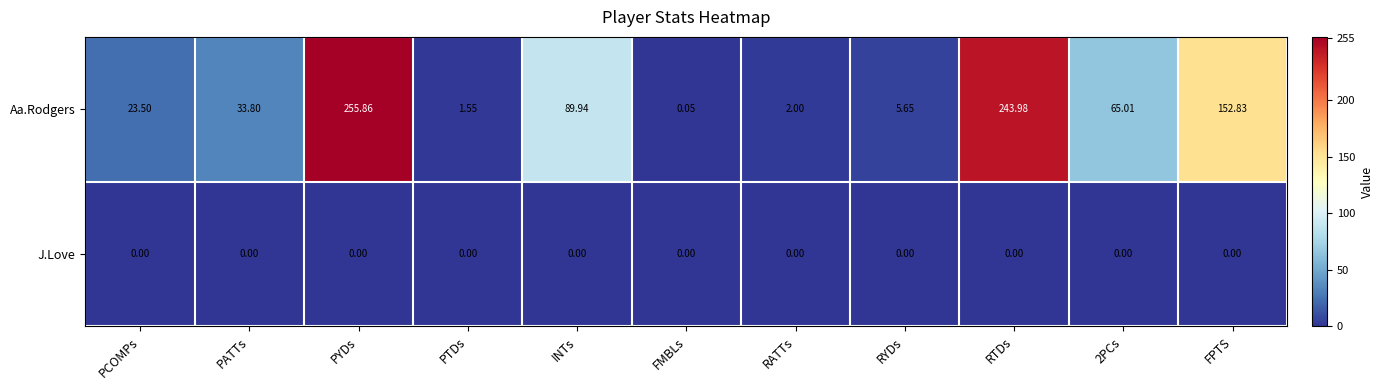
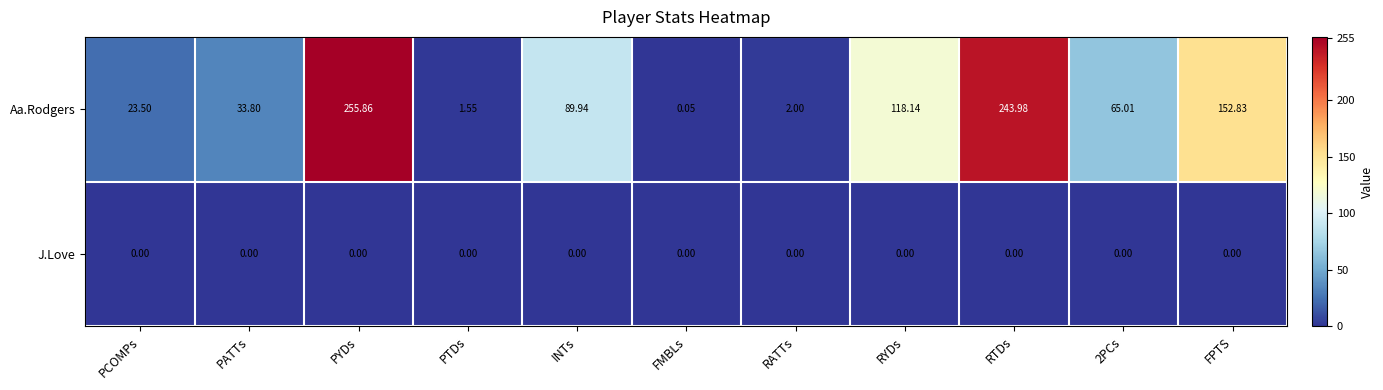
  {
    "Aa.Rodgers": {
      "PCOMPs": 23.50,
      "PATTs": 33.80,
      "PYDs": 255.86,
      "PTDs": 1.55,
      "INTs": 89.94,
      "FMBLs": 0.05,
      "RATTs": 2.00,
-     "RYDs": 5.65,
+     "RYDs": 118.14,
      "RTDs": 243.98,
      "2PCs": 65.01,
      "FPTS": 152.83
    },
    "J.Love": {
      "PCOMPs": 0.00,
      "PATTs": 0.00,
      "PYDs": 0.00,
      "PTDs": 0.00,
      "INTs": 0.00,
      "FMBLs": 0.00,
      "RATTs": 0.00,
      "RYDs": 0.00,
      "RTDs": 0.00,
      "2PCs": 0.00,
      "FPTS": 0.00
    }
  }
